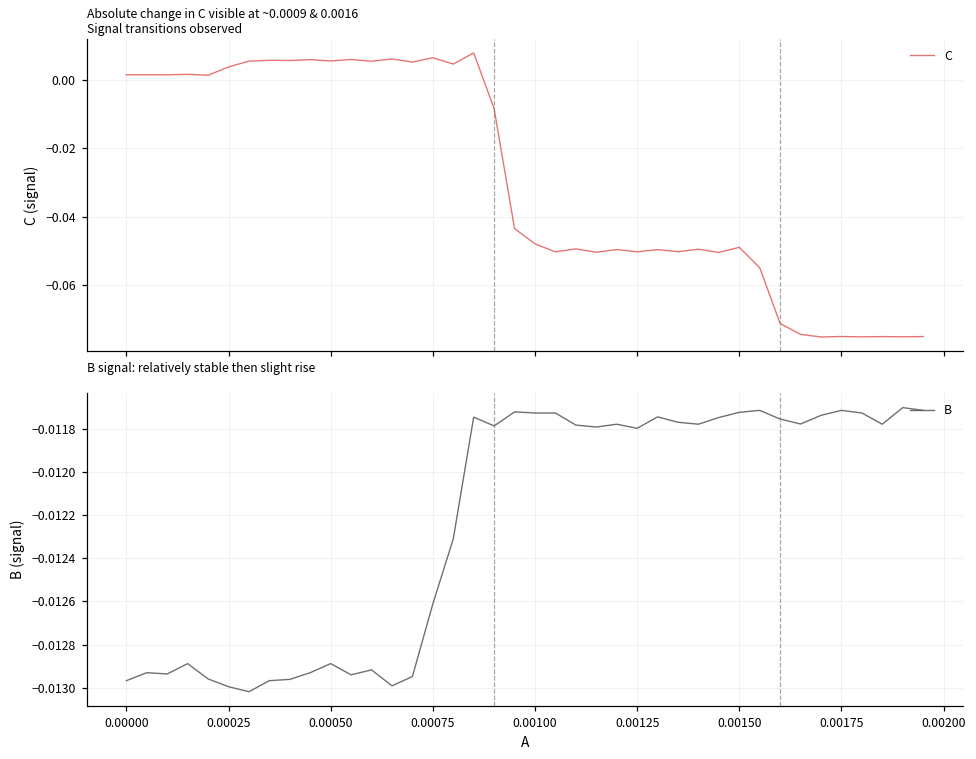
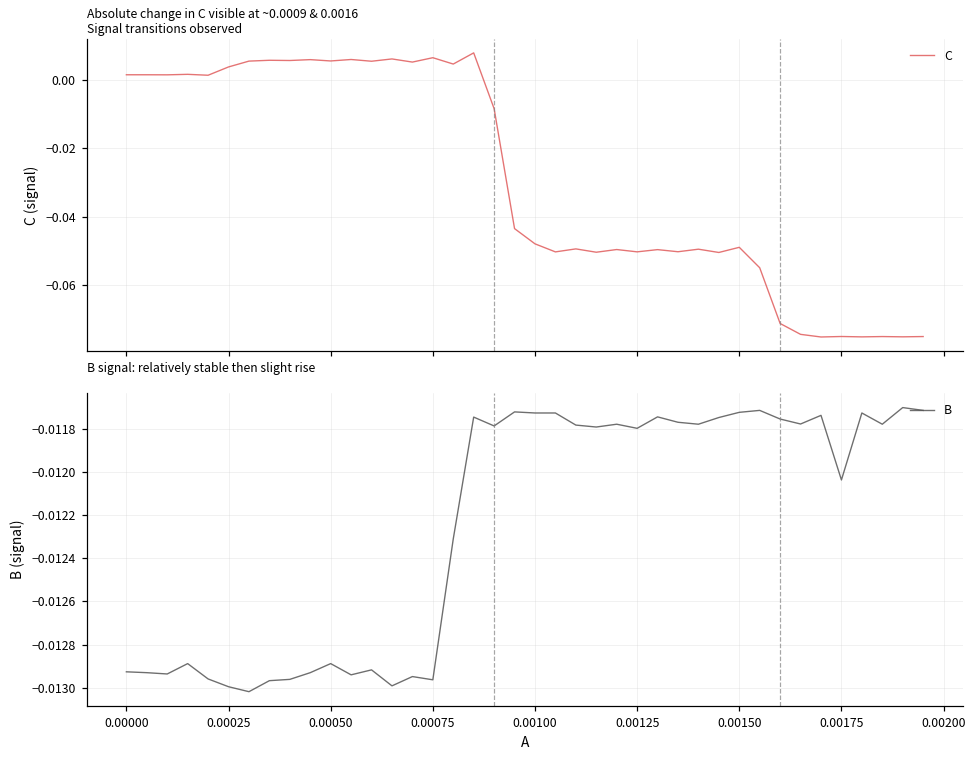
  {
    "B signal: relatively stable then slight rise": {
-     "0.00000": -0.01297,
+     "0.00000": -0.01293,
      "0.00025": -0.01300,
      "0.00050": -0.01289,
-     "0.00075": -0.01261,
+     "0.00075": -0.01296,
      "0.00100": -0.01173,
      "0.00125": -0.01180,
      "0.00150": -0.01173,
-     "0.00175": -0.01172
+     "0.00175": -0.01204
    }
  }
